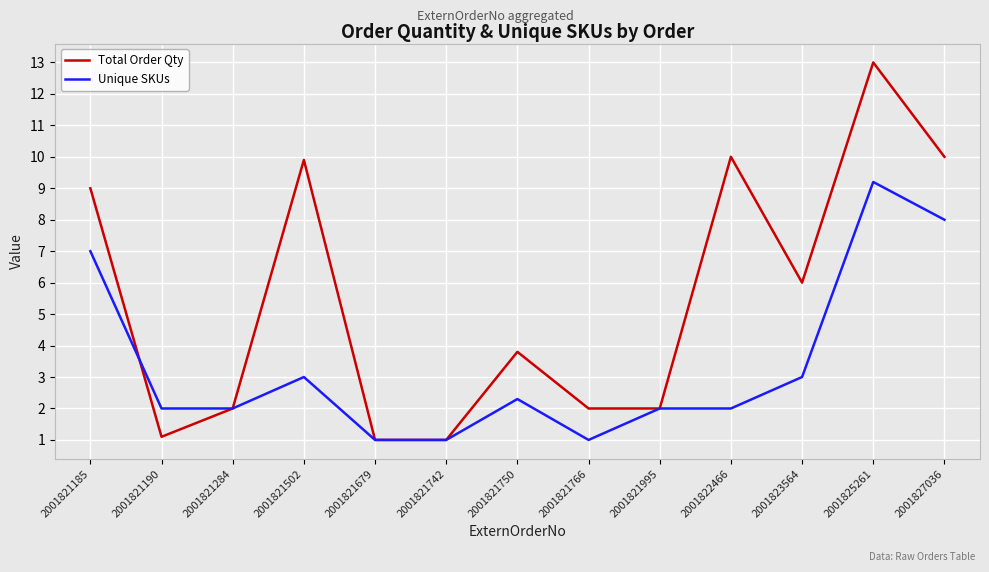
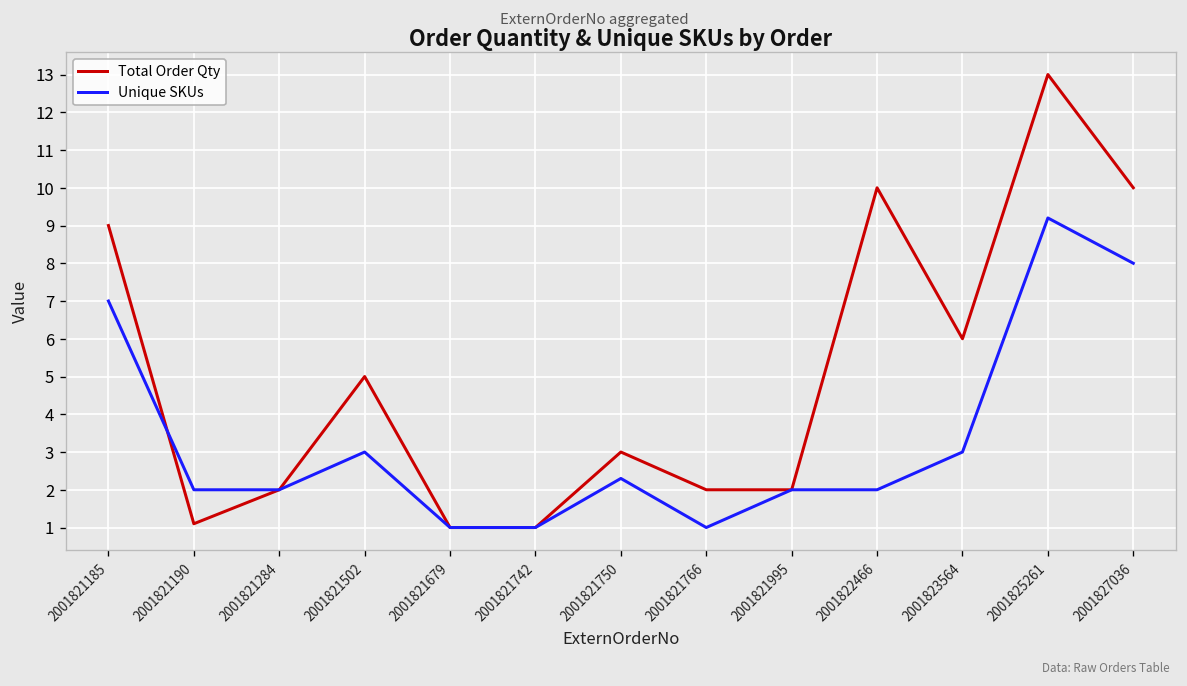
  {
    "Total Order Qty": {
      "2001821185": 9.0,
      "2001821190": 1.1,
-     "2001821502": 9.9,
-     "2001821750": 3.8,
+     "2001821502": 5.0,
+     "2001821750": 3.0,
      "2001821766": 2.0,
      "2001822466": 10.0,
      "2001823564": 6.0,
      "2001825261": 13.0,
      "2001827036": 10.0
    },
    "Unique SKUs": {
      "2001821185": 7.0,
      "2001821190": 2.0,
      "2001821502": 3.0,
      "2001821750": 2.3,
      "2001821766": 1.0,
      "2001822466": 2.0,
      "2001823564": 3.0,
      "2001825261": 9.2,
      "2001827036": 8.0
    }
  }
